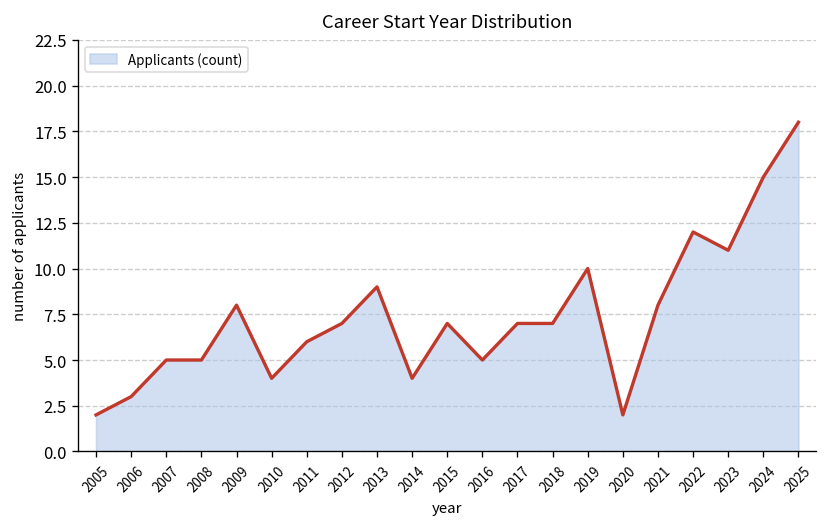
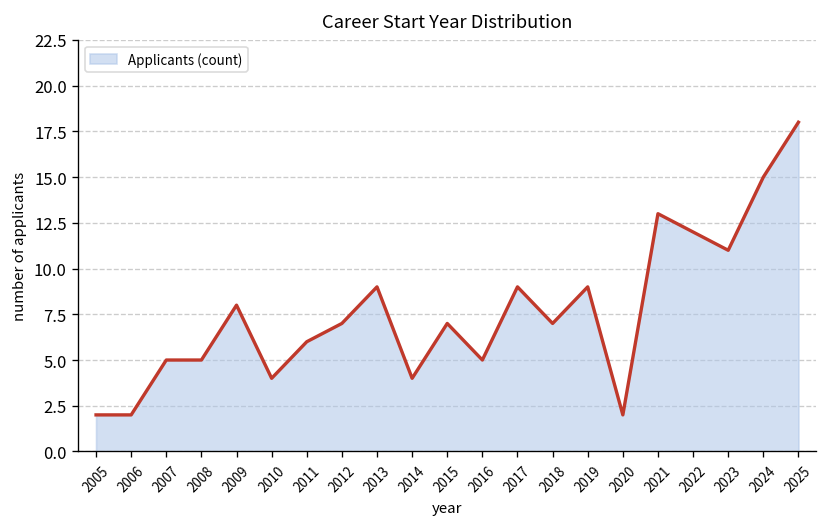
  {
    "2005": 2,
-   "2006": 3,
+   "2006": 2,
    "2007": 5,
    "2008": 5,
    "2009": 8,
    "2010": 4,
    "2011": 6,
    "2012": 7,
    "2013": 9,
    "2014": 4,
    "2015": 7,
    "2016": 5,
-   "2017": 7,
+   "2017": 9,
    "2018": 7,
-   "2019": 10,
+   "2019": 9,
    "2020": 2,
-   "2021": 8,
+   "2021": 13,
    "2022": 12,
    "2023": 11,
    "2024": 15,
    "2025": 18
  }
